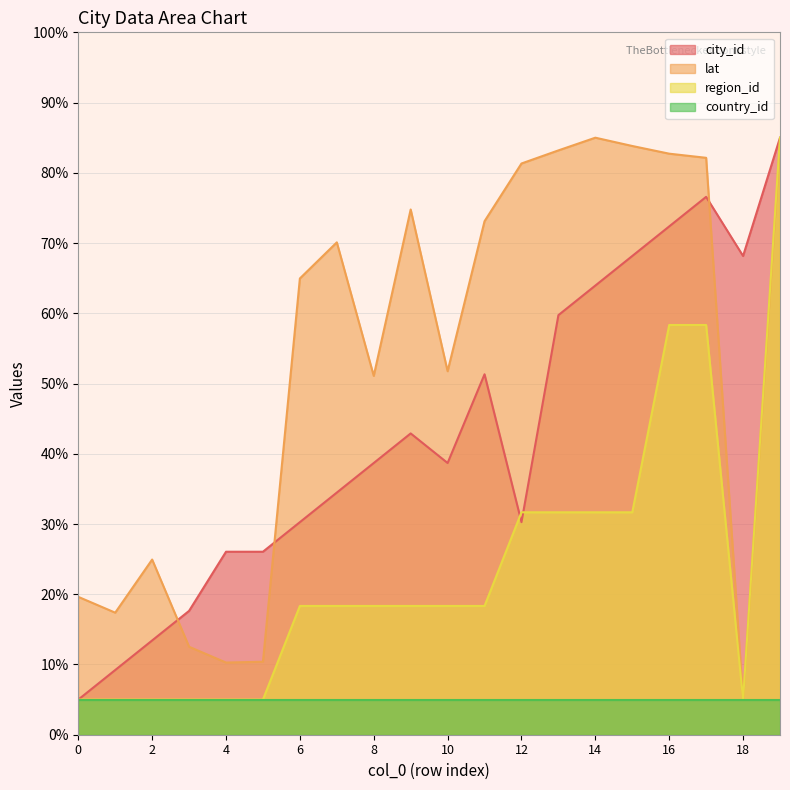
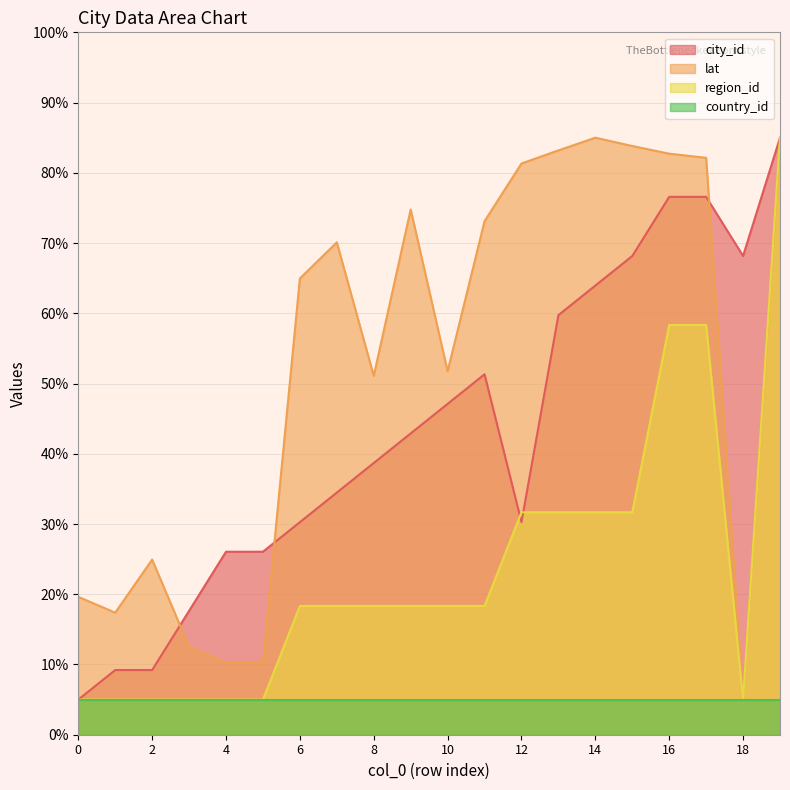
  {
    "city_id": {
-     "2": "13%",
+     "2": "9%",
      "4": "26%",
      "6": "30%",
      "8": "39%",
-     "10": "39%",
+     "10": "47%",
      "12": "30%",
      "14": "64%",
-     "16": "72%",
+     "16": "77%",
      "18": "68%"
    },
    "country_id": {
      "6": "5%",
      "8": "5%",
      "10": "5%",
      "12": "5%",
      "14": "5%",
      "16": "5%"
    }
  }
